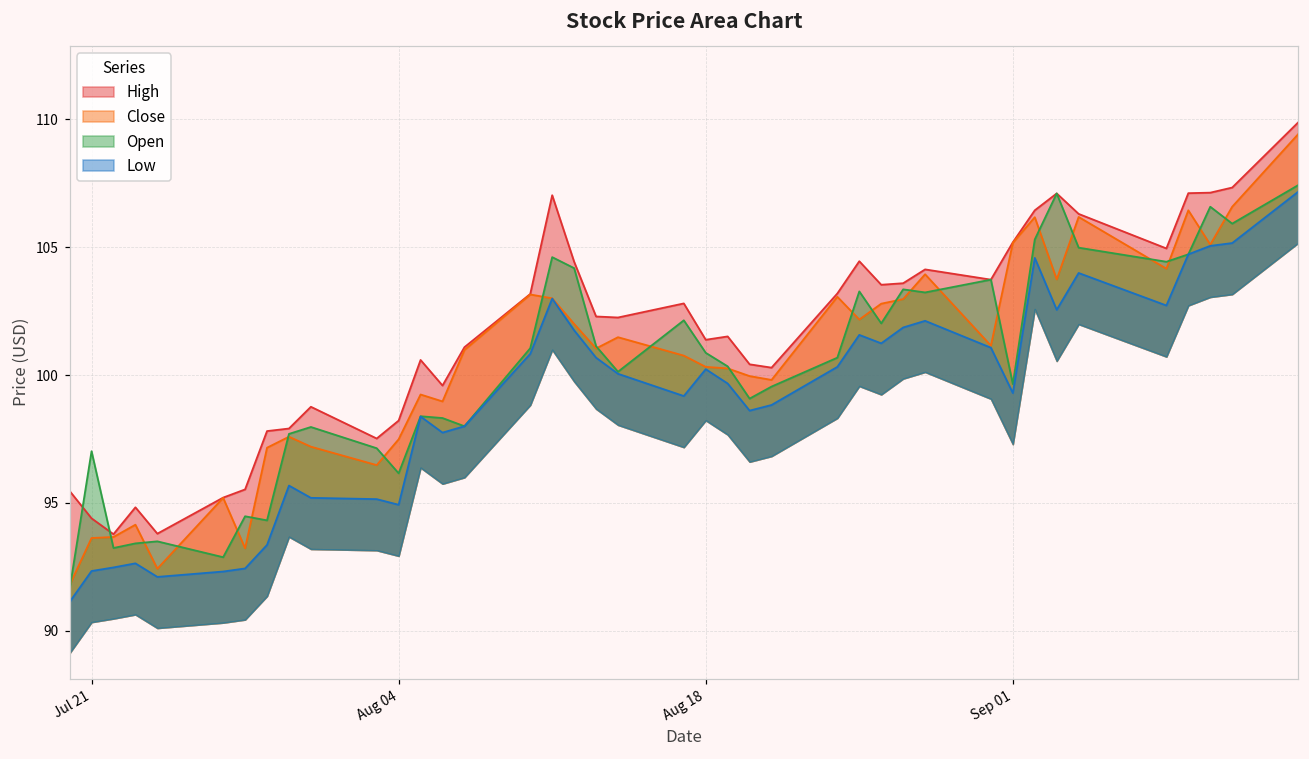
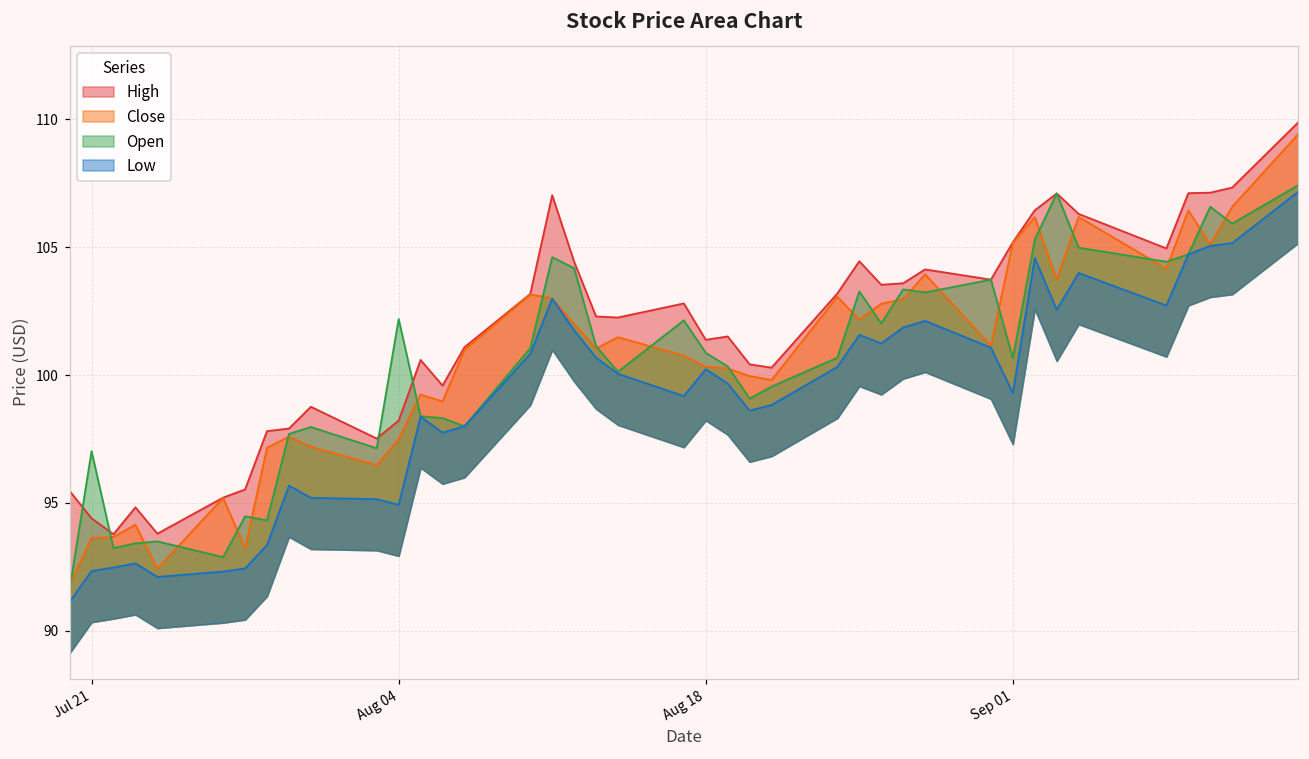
  {
    "Open": {
      "Jul 21": 97.0,
-     "Aug 04": 96.2,
+     "Aug 04": 102.2,
      "Aug 18": 100.9,
-     "Sep 01": 99.6
+     "Sep 01": 100.7
    },
    "Low": {
      "Jul 21": 92.3,
      "Aug 04": 94.9,
      "Sep 01": 99.3
    }
  }
